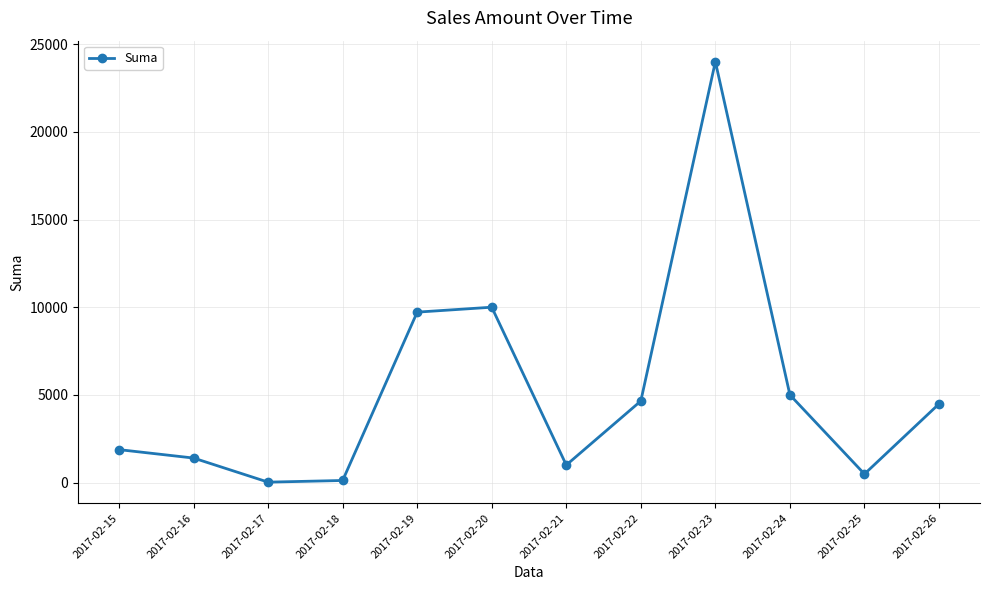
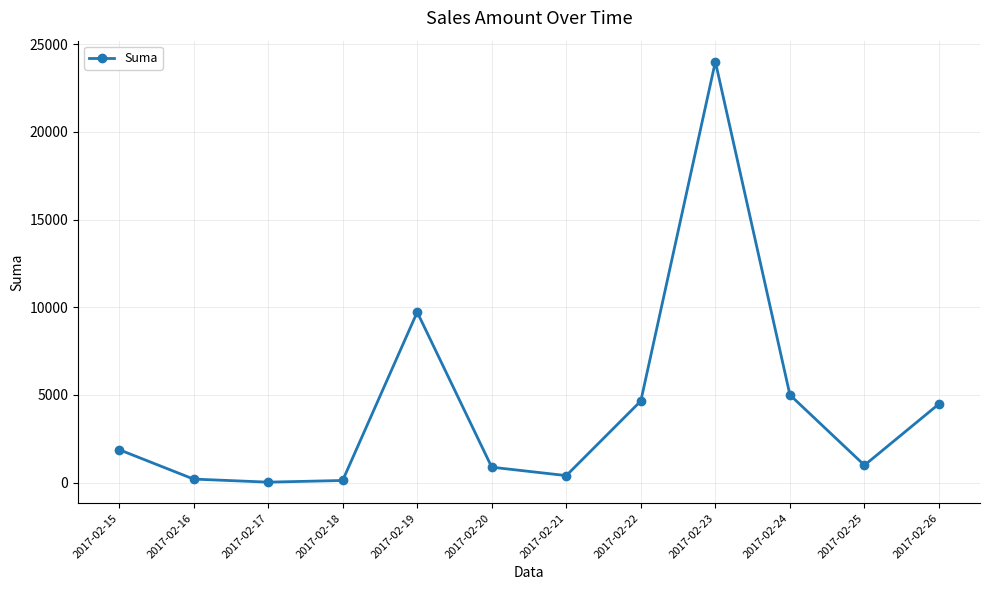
  {
    "2017-02-15": 1900,
-   "2017-02-16": 1400,
+   "2017-02-16": 200,
    "2017-02-17": 0,
    "2017-02-18": 100,
    "2017-02-19": 9700,
-   "2017-02-20": 10000,
-   "2017-02-21": 1000,
+   "2017-02-20": 900,
+   "2017-02-21": 400,
    "2017-02-22": 4700,
    "2017-02-23": 24000,
    "2017-02-24": 5000,
-   "2017-02-25": 500,
+   "2017-02-25": 1000,
    "2017-02-26": 4500
  }
